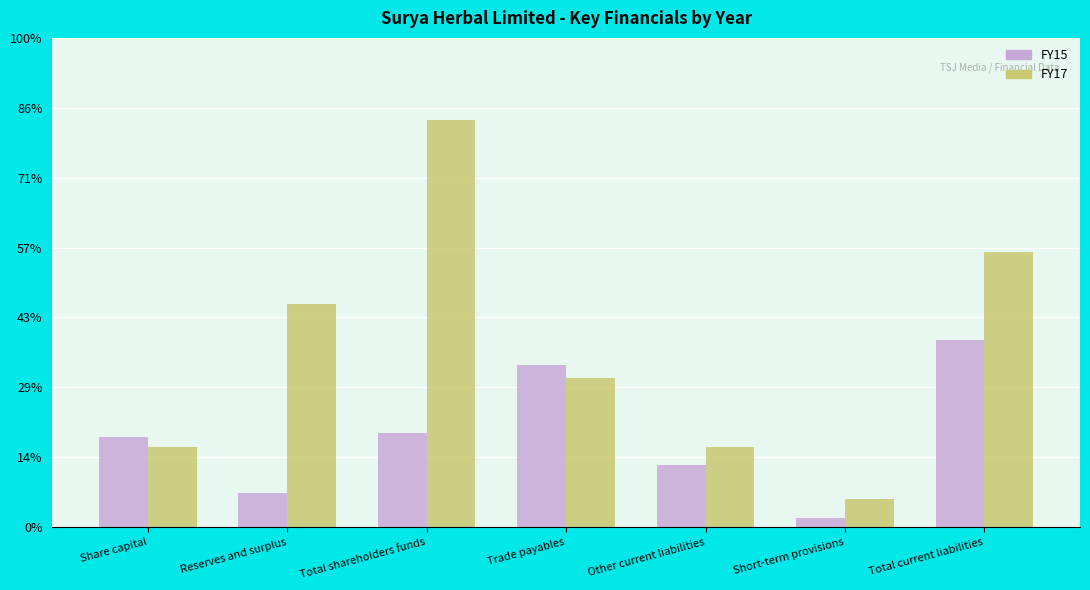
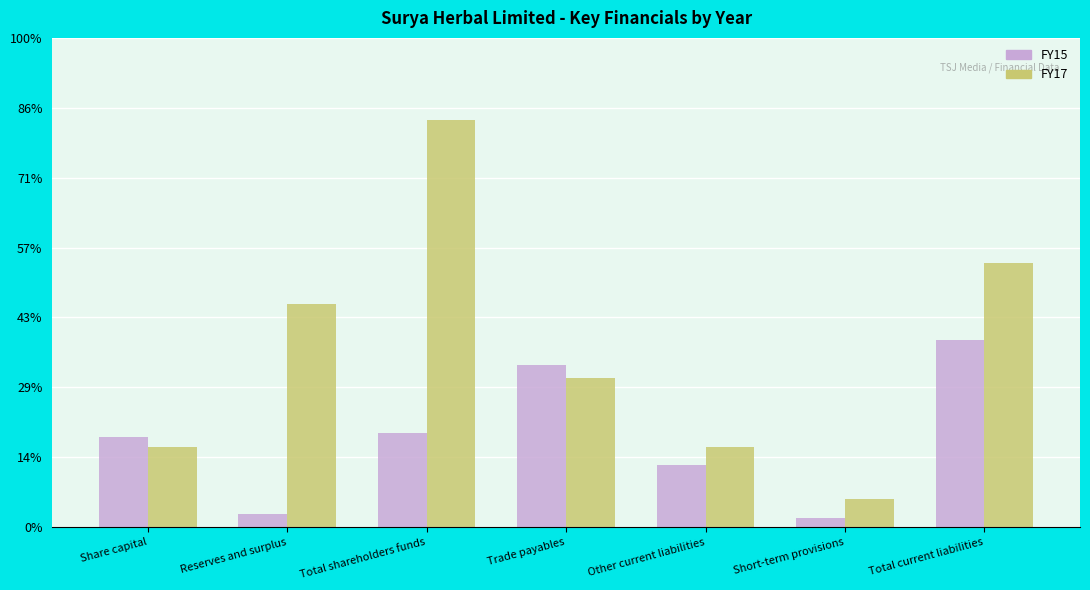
  {
    "FY15": {
      "Share capital": "18%",
-     "Reserves and surplus": "7%",
+     "Reserves and surplus": "3%",
      "Total shareholders funds": "19%",
      "Trade payables": "33%",
      "Other current liabilities": "13%",
      "Short-term provisions": "2%",
      "Total current liabilities": "38%"
    },
    "FY17": {
      "Share capital": "16%",
      "Reserves and surplus": "46%",
      "Total shareholders funds": "83%",
      "Trade payables": "30%",
      "Other current liabilities": "16%",
      "Short-term provisions": "6%",
-     "Total current liabilities": "56%"
+     "Total current liabilities": "54%"
    }
  }
